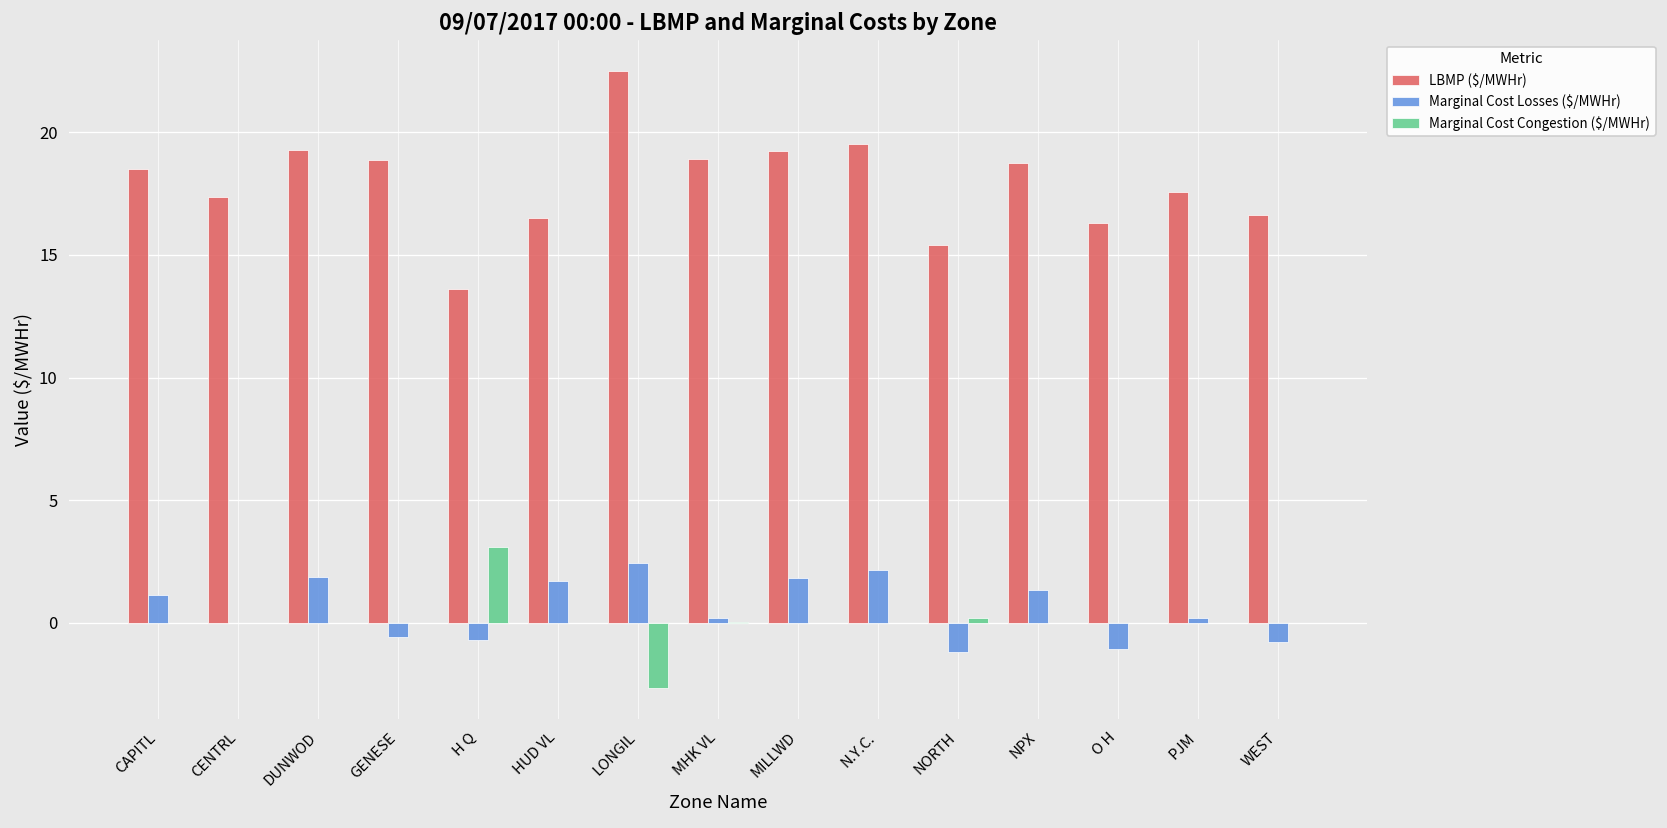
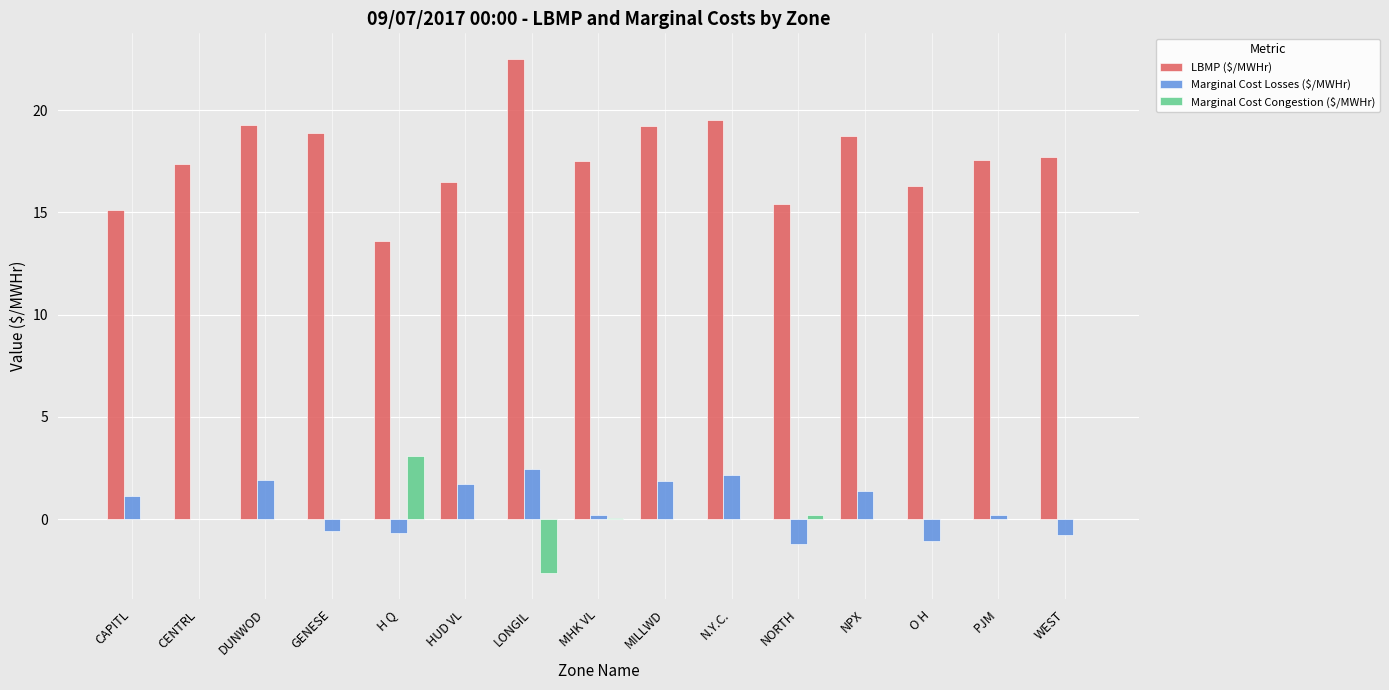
  {
    "LBMP ($/MWHr)": {
-     "CAPITL": 18.5,
+     "CAPITL": 15.1,
      "CENTRL": 17.4,
      "DUNWOD": 19.3,
      "GENESE": 18.9,
      "H Q": 13.6,
      "HUD VL": 16.5,
      "LONGIL": 22.5,
-     "MHK VL": 18.9,
+     "MHK VL": 17.5,
      "MILLWD": 19.2,
      "N.Y.C.": 19.5,
      "NORTH": 15.4,
      "NPX": 18.7,
      "O H": 16.3,
      "PJM": 17.6,
-     "WEST": 16.6
+     "WEST": 17.7
    },
    "Marginal Cost Losses ($/MWHr)": {
      "CAPITL": 1.2,
      "DUNWOD": 1.9,
      "GENESE": -0.6,
      "H Q": -0.7,
      "HUD VL": 1.7,
      "LONGIL": 2.5,
      "MHK VL": 0.2,
      "MILLWD": 1.8,
      "N.Y.C.": 2.1,
      "NORTH": -1.2,
      "NPX": 1.4,
      "O H": -1.1,
      "PJM": 0.2,
      "WEST": -0.8
    },
    "Marginal Cost Congestion ($/MWHr)": {
      "CAPITL": 0.0,
      "CENTRL": 0.0,
      "DUNWOD": 0.0,
      "GENESE": 0.0,
      "H Q": 3.1,
      "HUD VL": 0.0,
      "LONGIL": -2.7,
      "MILLWD": 0.0,
      "N.Y.C.": 0.0,
      "NORTH": 0.2,
      "NPX": 0.0,
      "O H": 0.0,
      "PJM": 0.0,
      "WEST": 0.0
    }
  }
